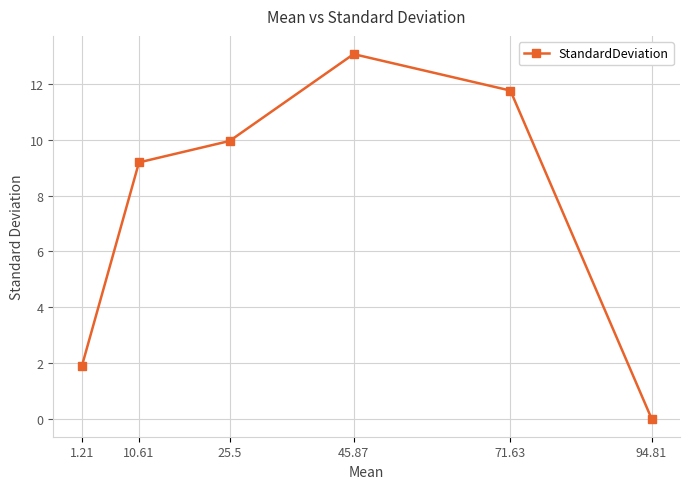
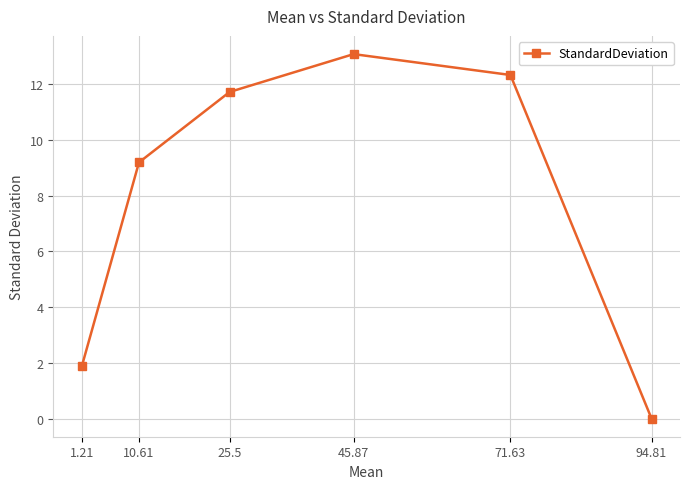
  {
    "1.21": 1.9,
    "10.61": 9.2,
-   "25.5": 10.0,
+   "25.5": 11.7,
    "45.87": 13.1,
-   "71.63": 11.8,
+   "71.63": 12.3,
    "94.81": 0.0
  }
